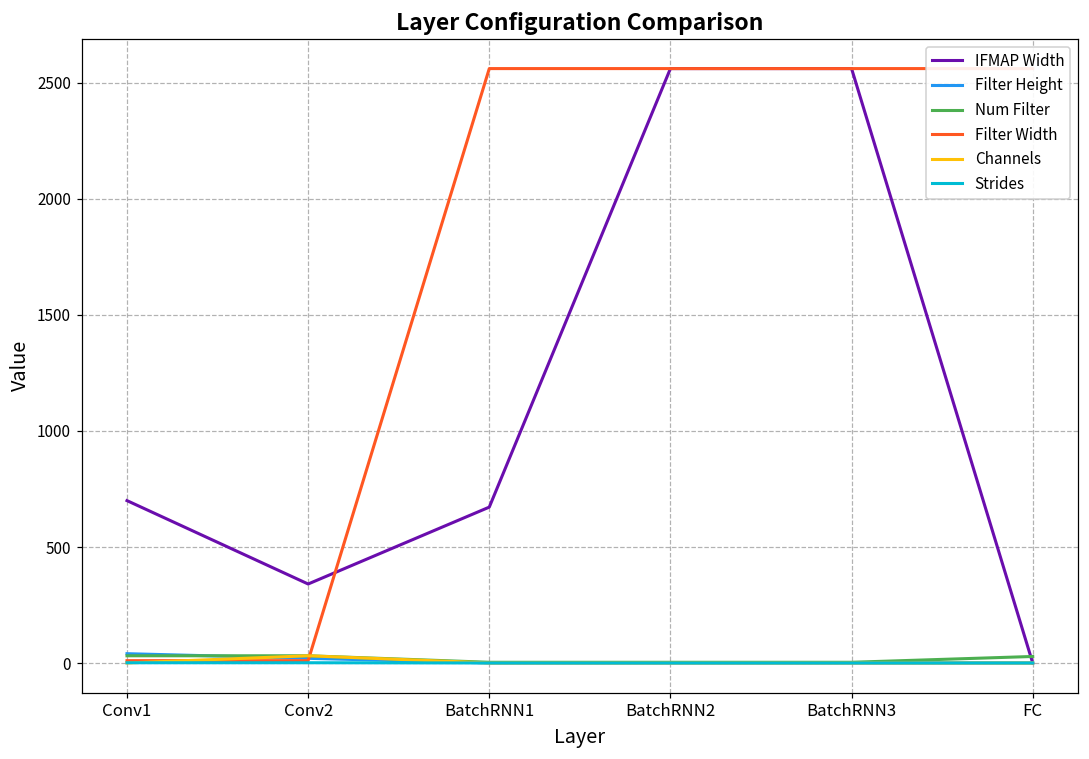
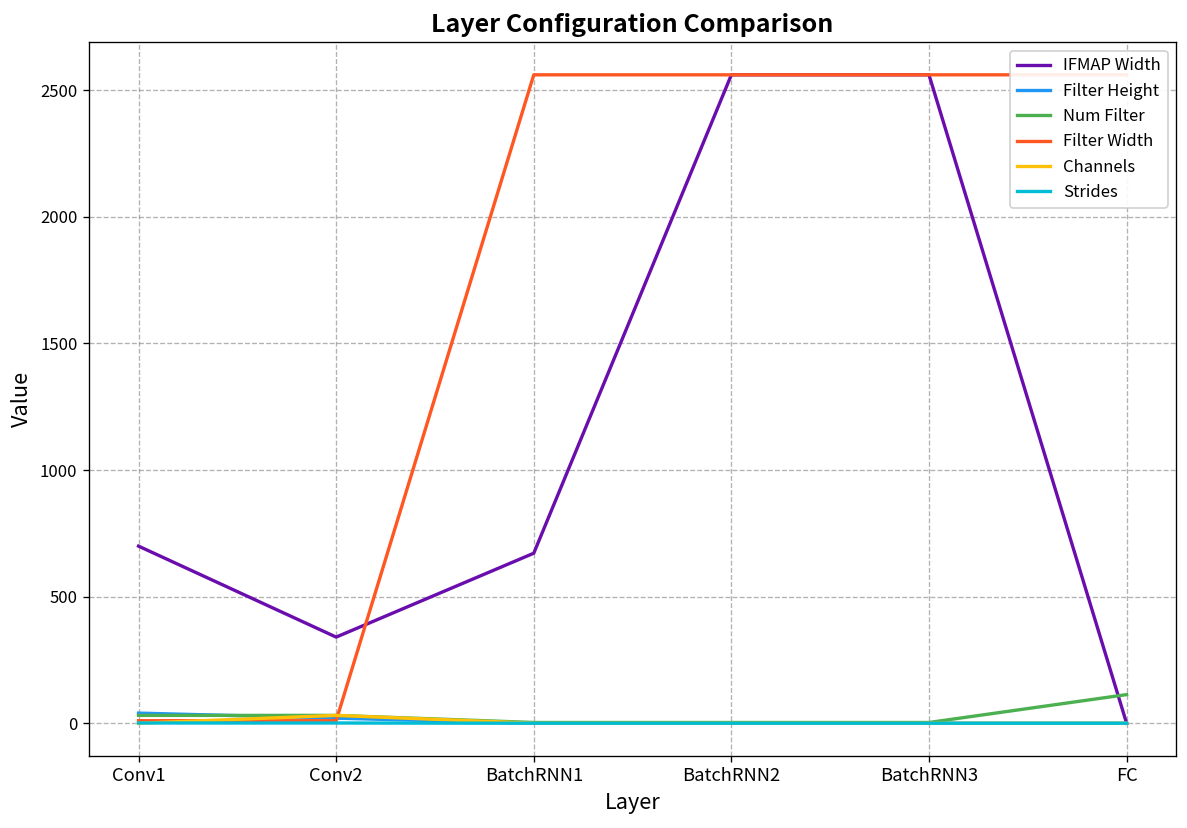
  {
    "IFMAP Width": {
      "Conv1": 700,
      "Conv2": 340,
      "BatchRNN1": 670
    },
    "Num Filter": {
-     "FC": 30
+     "FC": 110
    },
    "Filter Width": {
      "BatchRNN1": 2560
    }
  }
